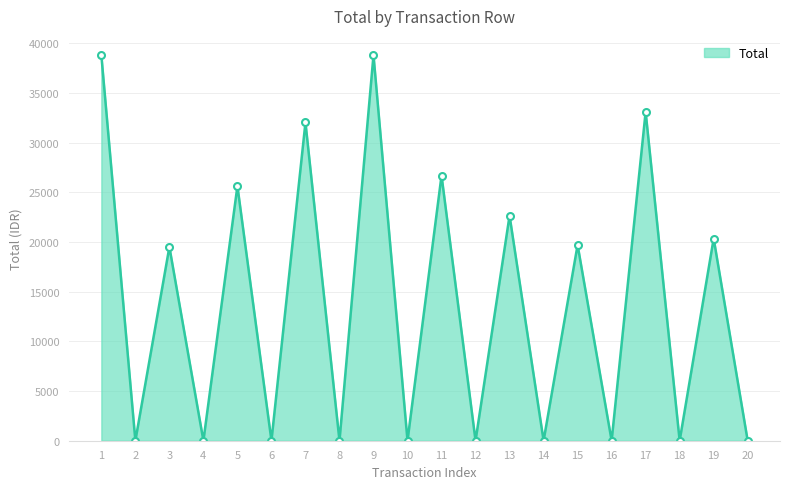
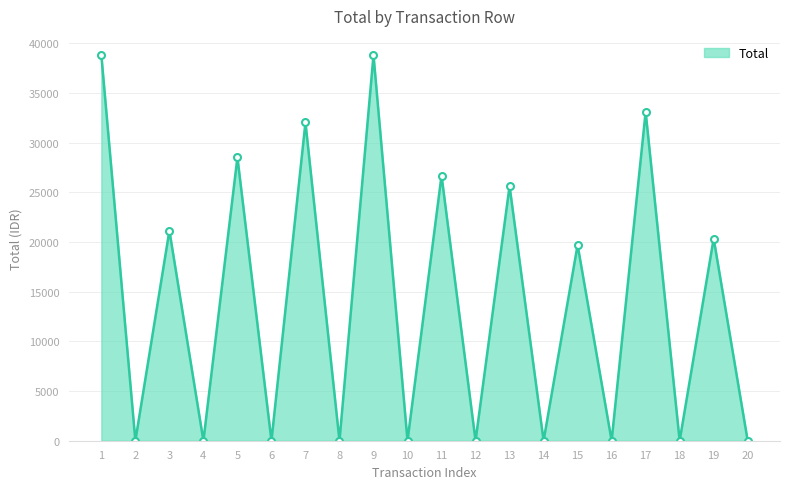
  {
    "1": 39000,
    "2": 0,
-   "3": 20000,
+   "3": 21000,
    "4": 0,
-   "5": 26000,
+   "5": 29000,
    "6": 0,
    "7": 32000,
    "8": 0,
    "9": 39000,
    "10": 0,
    "11": 27000,
    "12": 0,
-   "13": 23000,
+   "13": 26000,
    "14": 0,
    "15": 20000,
    "16": 0,
    "17": 33000,
    "18": 0,
    "19": 20000,
    "20": 0
  }
